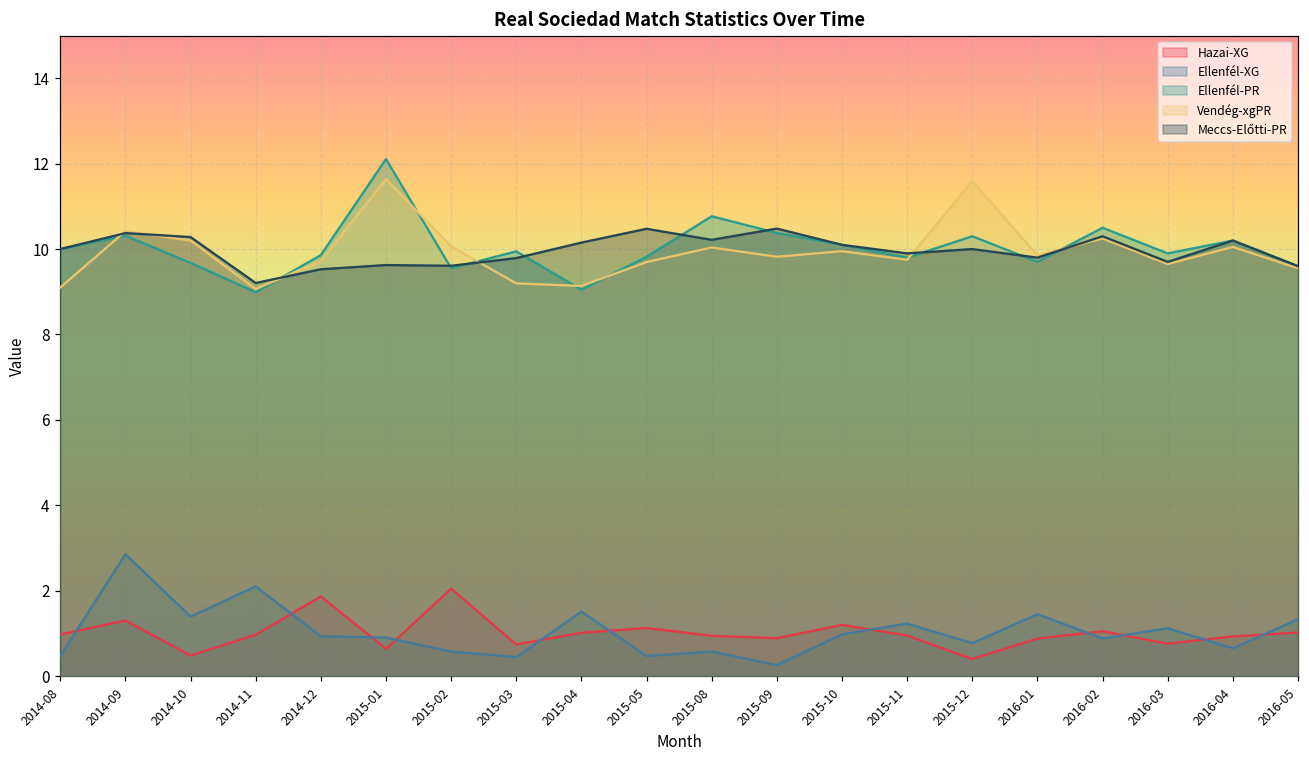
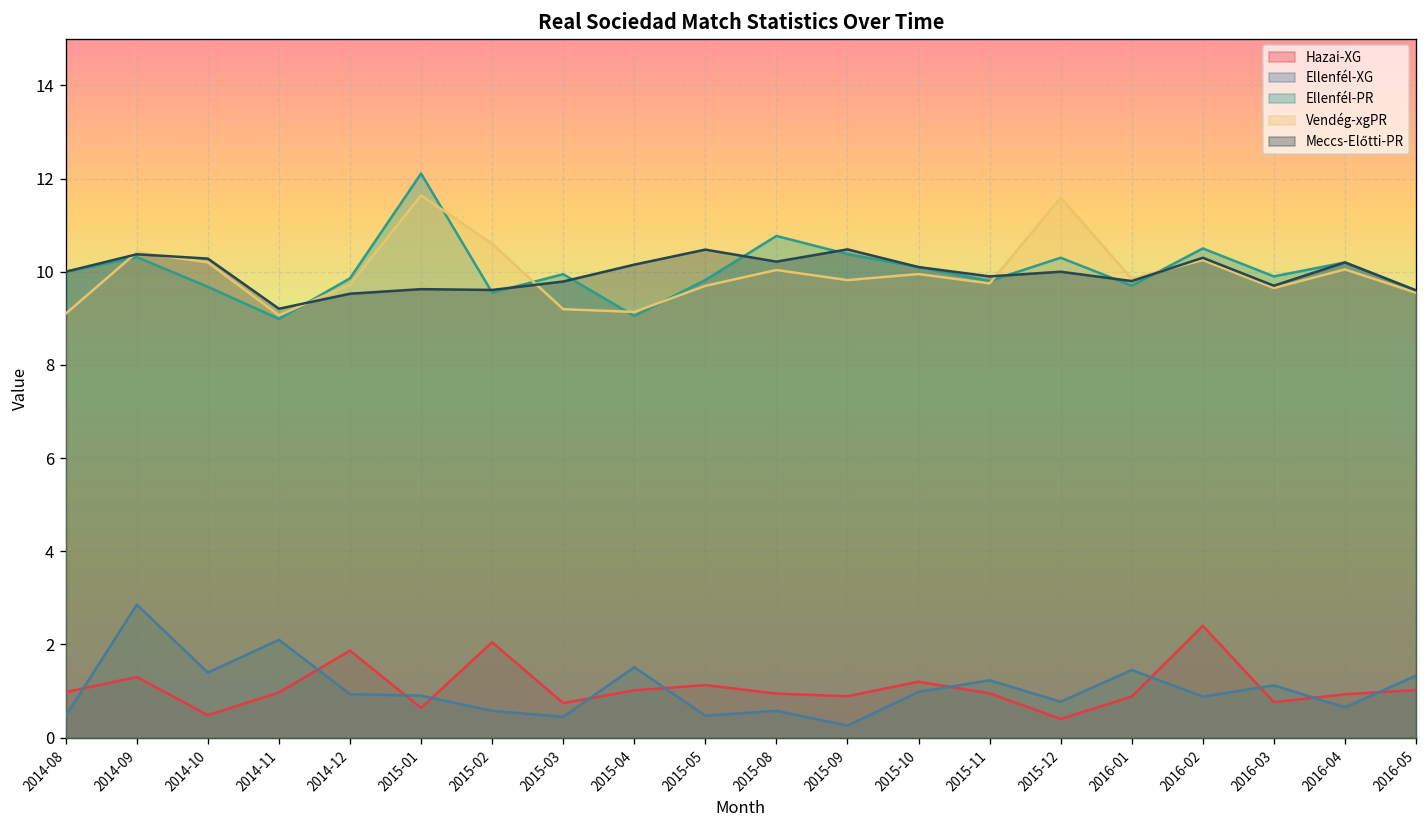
  {
    "Hazai-XG": {
      "2014-08": 1.0,
      "2014-09": 1.3,
      "2014-10": 0.5,
      "2014-11": 1.0,
      "2014-12": 1.9,
      "2015-01": 0.6,
      "2015-02": 2.0,
      "2015-03": 0.7,
      "2015-04": 1.0,
      "2015-05": 1.1,
      "2015-08": 0.9,
      "2015-09": 0.9,
      "2015-10": 1.2,
      "2015-11": 1.0,
      "2015-12": 0.4,
      "2016-01": 0.9,
-     "2016-02": 1.1,
+     "2016-02": 2.4,
      "2016-03": 0.8,
      "2016-04": 0.9,
      "2016-05": 1.0
    },
    "Vendég-xgPR": {
      "2014-08": 9.1,
      "2014-10": 10.2,
      "2014-11": 9.1,
      "2014-12": 9.7,
      "2015-01": 11.6,
-     "2015-02": 10.1,
+     "2015-02": 10.6,
      "2015-03": 9.2,
      "2015-04": 9.1,
      "2015-05": 9.7,
      "2015-08": 10.0,
      "2015-09": 9.8,
      "2015-10": 10.0,
      "2015-12": 11.6,
      "2016-04": 10.1
    }
  }
